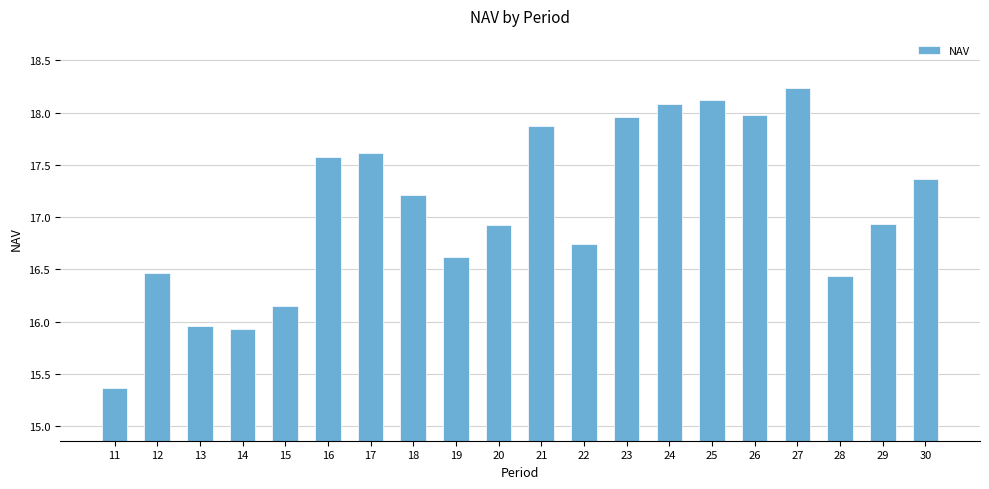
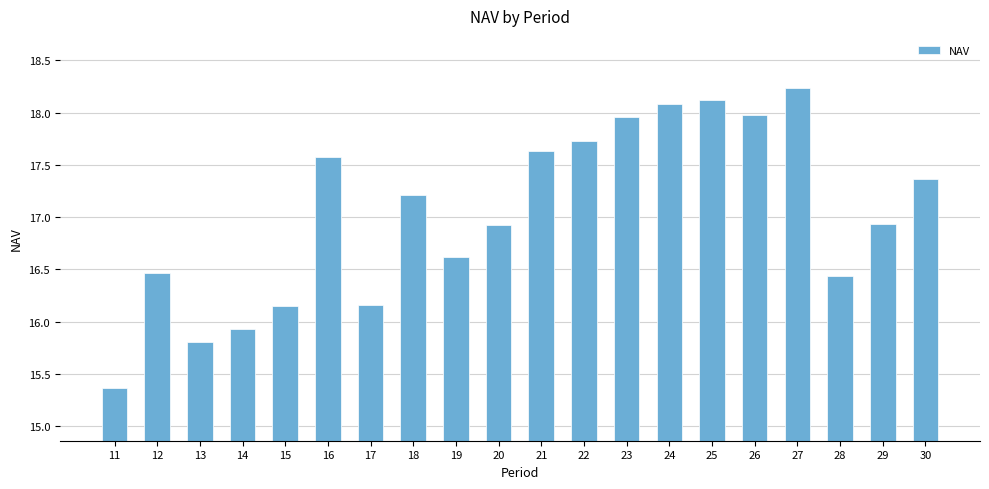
  {
    "11": 15.36,
    "12": 16.47,
-   "13": 15.96,
+   "13": 15.80,
    "14": 15.93,
    "15": 16.15,
    "16": 17.57,
-   "17": 17.62,
+   "17": 16.16,
    "18": 17.21,
    "19": 16.62,
    "20": 16.93,
-   "21": 17.88,
-   "22": 16.75,
+   "21": 17.63,
+   "22": 17.73,
    "23": 17.96,
    "24": 18.09,
    "25": 18.12,
    "26": 17.97,
    "27": 18.24,
    "28": 16.44,
    "29": 16.93,
    "30": 17.37
  }
